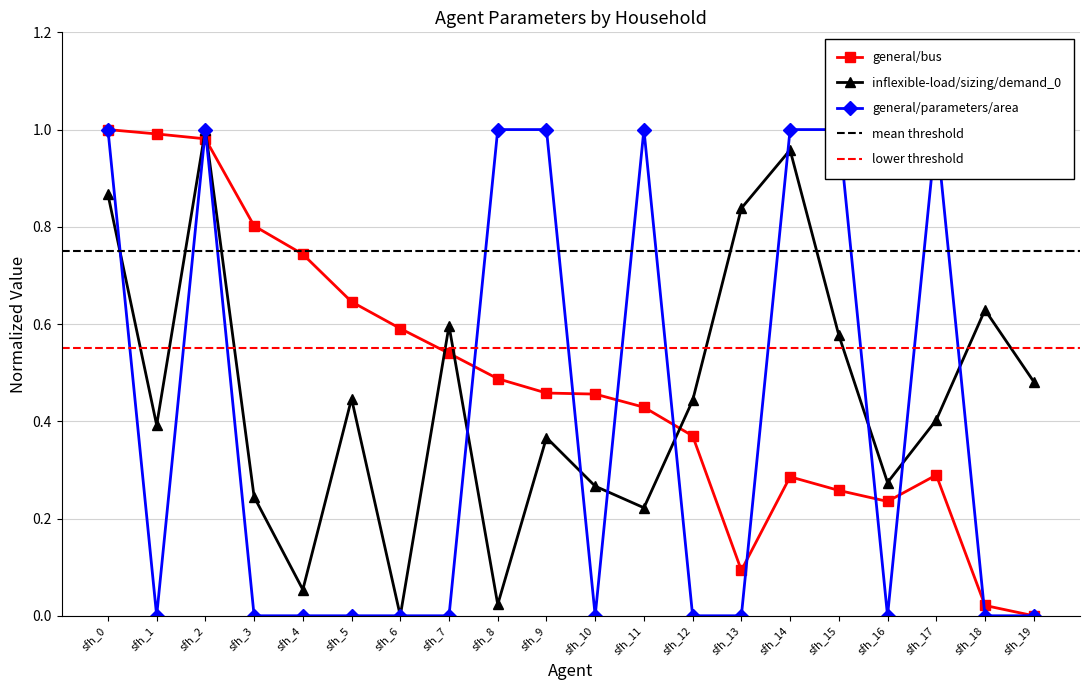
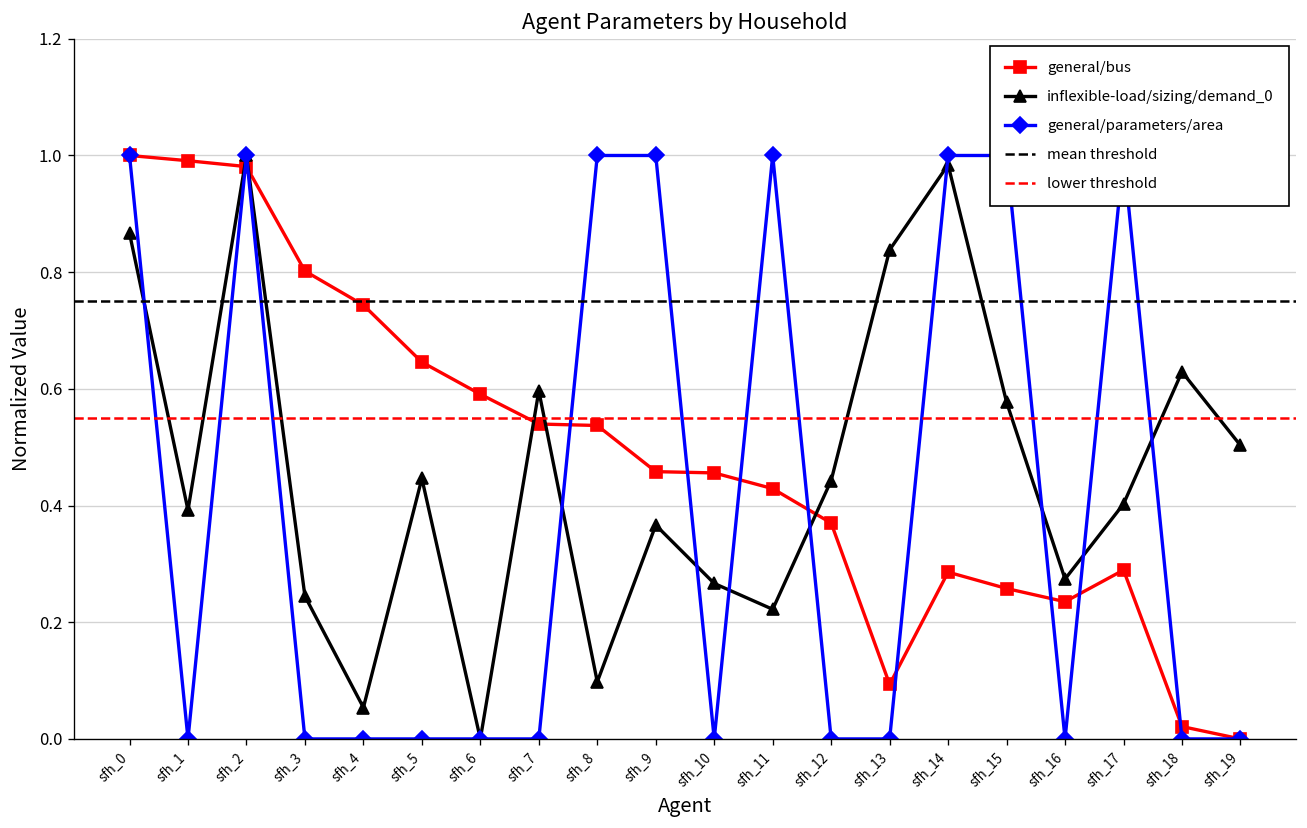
  {
    "general/bus": {
      "sfh_1": 0.99,
      "sfh_2": 0.98,
      "sfh_3": 0.80,
      "sfh_4": 0.74,
      "sfh_5": 0.65,
      "sfh_6": 0.59,
      "sfh_7": 0.54,
-     "sfh_8": 0.49,
+     "sfh_8": 0.54,
      "sfh_9": 0.46,
      "sfh_10": 0.46,
      "sfh_11": 0.43,
      "sfh_12": 0.37,
      "sfh_13": 0.09,
      "sfh_14": 0.29,
      "sfh_15": 0.26,
      "sfh_16": 0.24,
      "sfh_17": 0.29,
      "sfh_18": 0.02
    },
    "inflexible-load/sizing/demand_0": {
      "sfh_0": 0.87,
      "sfh_1": 0.39,
      "sfh_3": 0.24,
      "sfh_4": 0.05,
      "sfh_5": 0.45,
      "sfh_7": 0.60,
-     "sfh_8": 0.02,
+     "sfh_8": 0.10,
      "sfh_9": 0.37,
      "sfh_10": 0.27,
      "sfh_11": 0.22,
      "sfh_12": 0.44,
      "sfh_13": 0.84,
-     "sfh_14": 0.96,
+     "sfh_14": 0.98,
      "sfh_15": 0.58,
      "sfh_16": 0.27,
      "sfh_17": 0.40,
      "sfh_18": 0.63,
-     "sfh_19": 0.48
+     "sfh_19": 0.50
    },
    "general/parameters/area": {
      "sfh_1": 0.00,
      "sfh_3": 0.00,
      "sfh_4": 0.00,
      "sfh_5": 0.00,
      "sfh_7": 0.00,
      "sfh_8": 1.00,
      "sfh_9": 1.00,
      "sfh_10": 0.00,
      "sfh_11": 1.00,
      "sfh_12": 0.00,
      "sfh_13": 0.00,
      "sfh_14": 1.00,
      "sfh_16": 0.00,
      "sfh_18": 0.00
    }
  }
